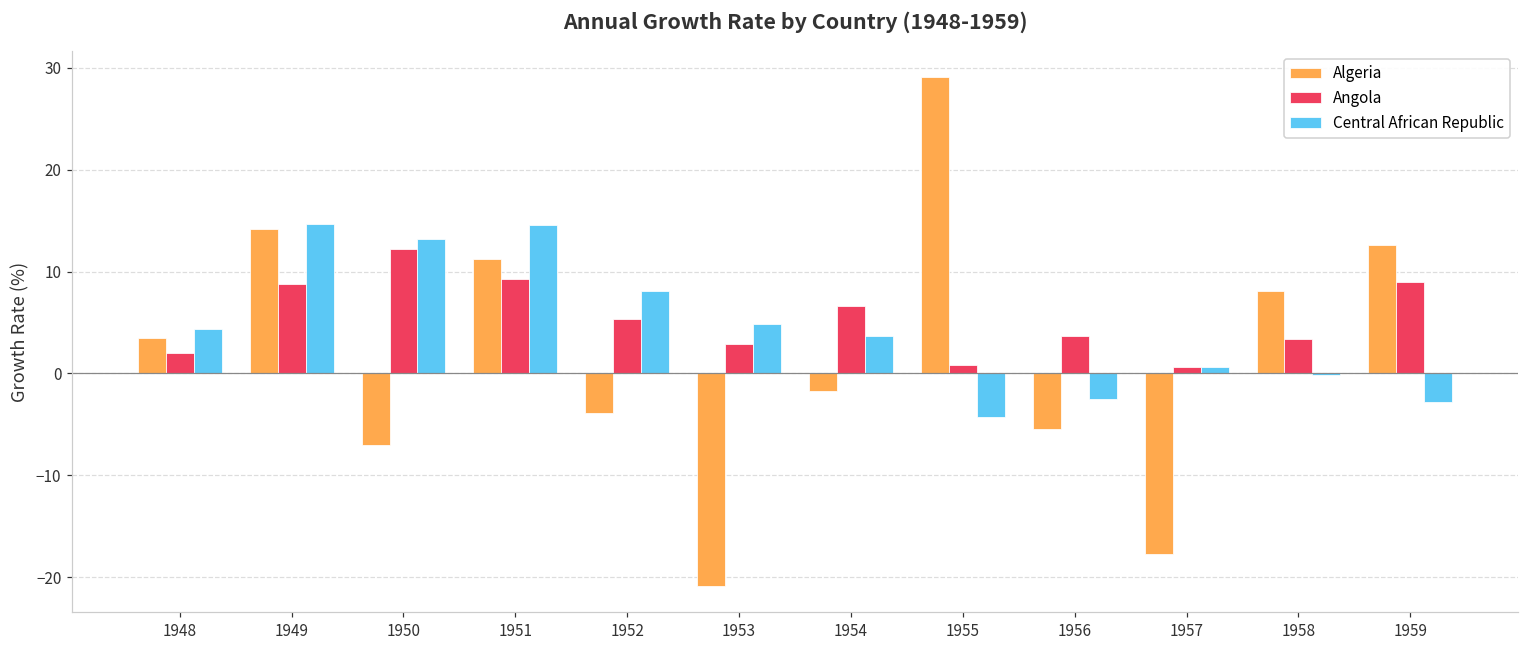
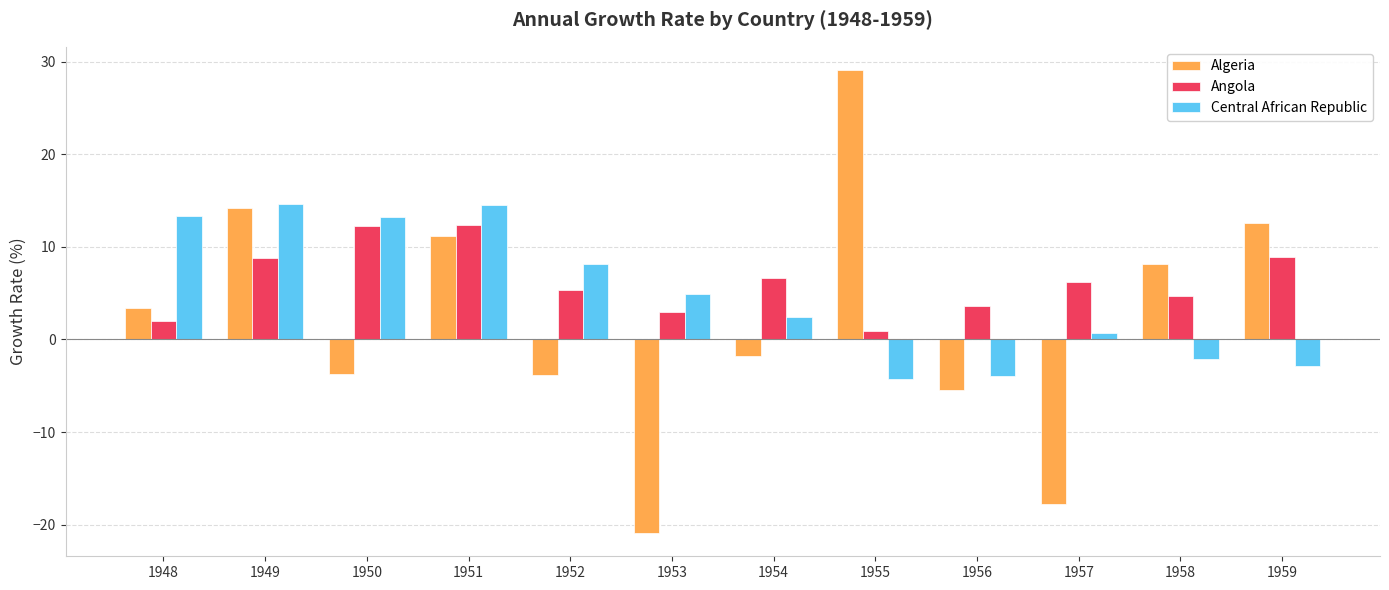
  {
    "Algeria": {
      "1948": 3,
      "1949": 14,
-     "1950": -7,
+     "1950": -4,
      "1951": 11,
      "1952": -4,
      "1953": -21,
      "1954": -2,
      "1955": 29,
      "1956": -5,
      "1957": -18,
      "1958": 8,
      "1959": 13
    },
    "Angola": {
      "1948": 2,
      "1949": 9,
      "1950": 12,
-     "1951": 9,
+     "1951": 12,
      "1952": 5,
      "1953": 3,
      "1954": 7,
      "1955": 1,
      "1956": 4,
-     "1957": 1,
-     "1958": 3,
+     "1957": 6,
+     "1958": 5,
      "1959": 9
    },
    "Central African Republic": {
-     "1948": 4,
+     "1948": 13,
      "1949": 15,
      "1950": 13,
      "1951": 15,
      "1952": 8,
      "1953": 5,
-     "1954": 4,
+     "1954": 2,
      "1955": -4,
-     "1956": -3,
+     "1956": -4,
      "1957": 1,
-     "1958": 0,
+     "1958": -2,
      "1959": -3
    }
  }
